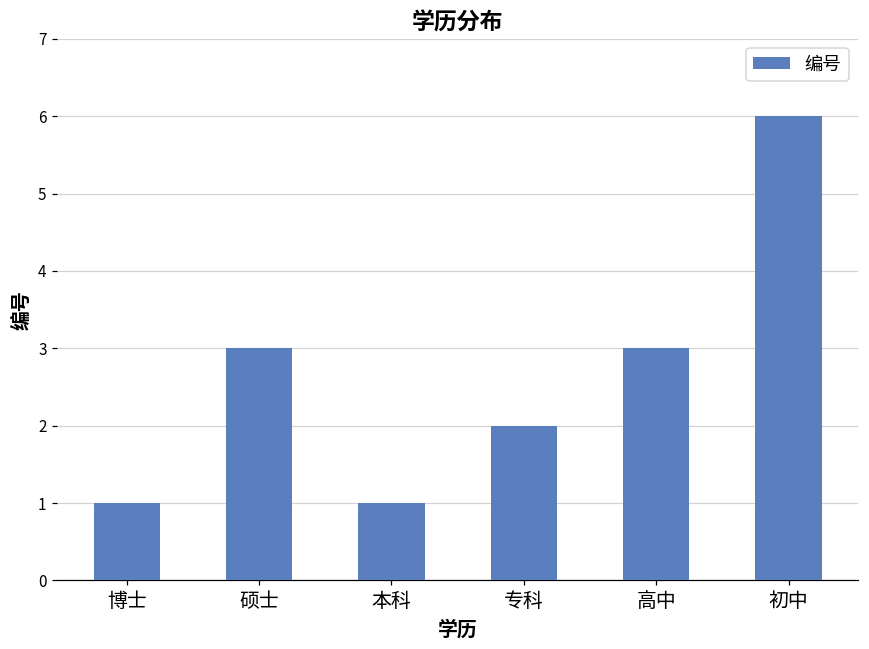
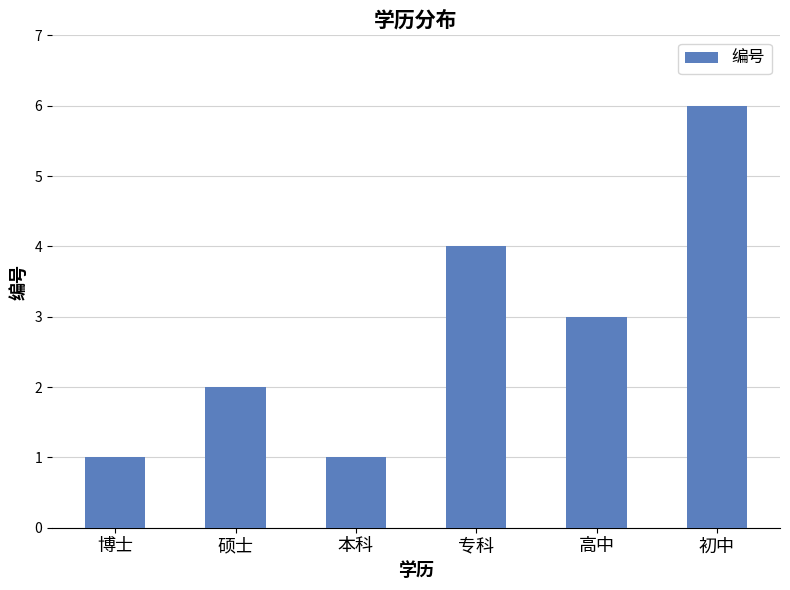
  {
    "博士": 1,
-   "硕士": 3,
+   "硕士": 2,
    "本科": 1,
-   "专科": 2,
+   "专科": 4,
    "高中": 3,
    "初中": 6
  }
